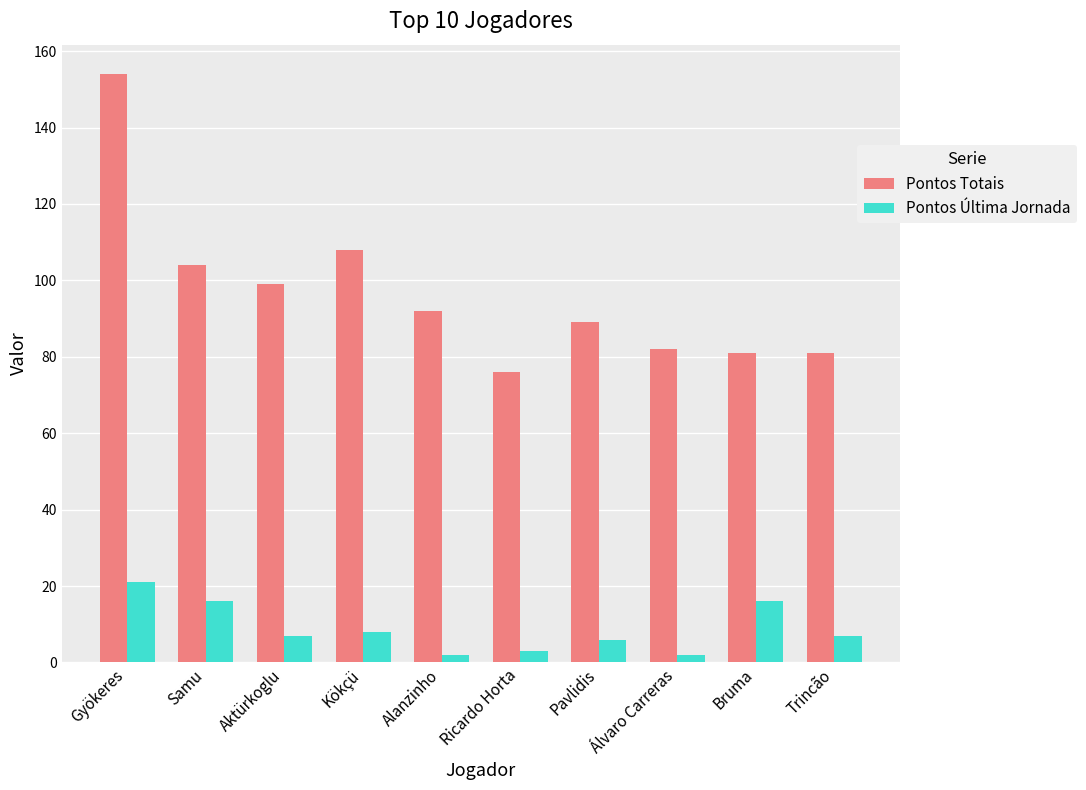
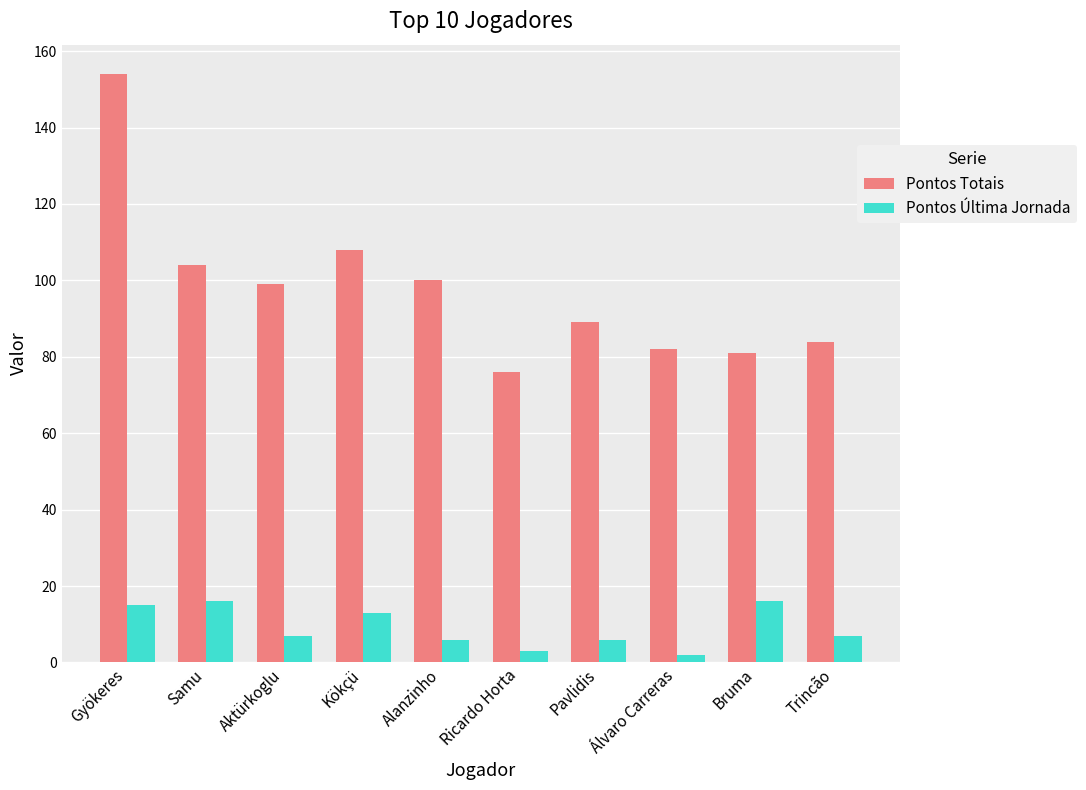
  {
    "Pontos Totais": {
      "Gyökeres": 154,
      "Samu": 104,
      "Aktürkoglu": 99,
      "Kökçü": 108,
-     "Alanzinho": 92,
+     "Alanzinho": 100,
      "Ricardo Horta": 76,
      "Pavlidis": 89,
      "Álvaro Carreras": 82,
      "Bruma": 81,
-     "Trincão": 81
+     "Trincão": 84
    },
    "Pontos Última Jornada": {
-     "Gyökeres": 21,
+     "Gyökeres": 15,
      "Samu": 16,
      "Aktürkoglu": 7,
-     "Kökçü": 8,
-     "Alanzinho": 2,
+     "Kökçü": 13,
+     "Alanzinho": 6,
      "Ricardo Horta": 3,
      "Pavlidis": 6,
      "Álvaro Carreras": 2,
      "Bruma": 16,
      "Trincão": 7
    }
  }
